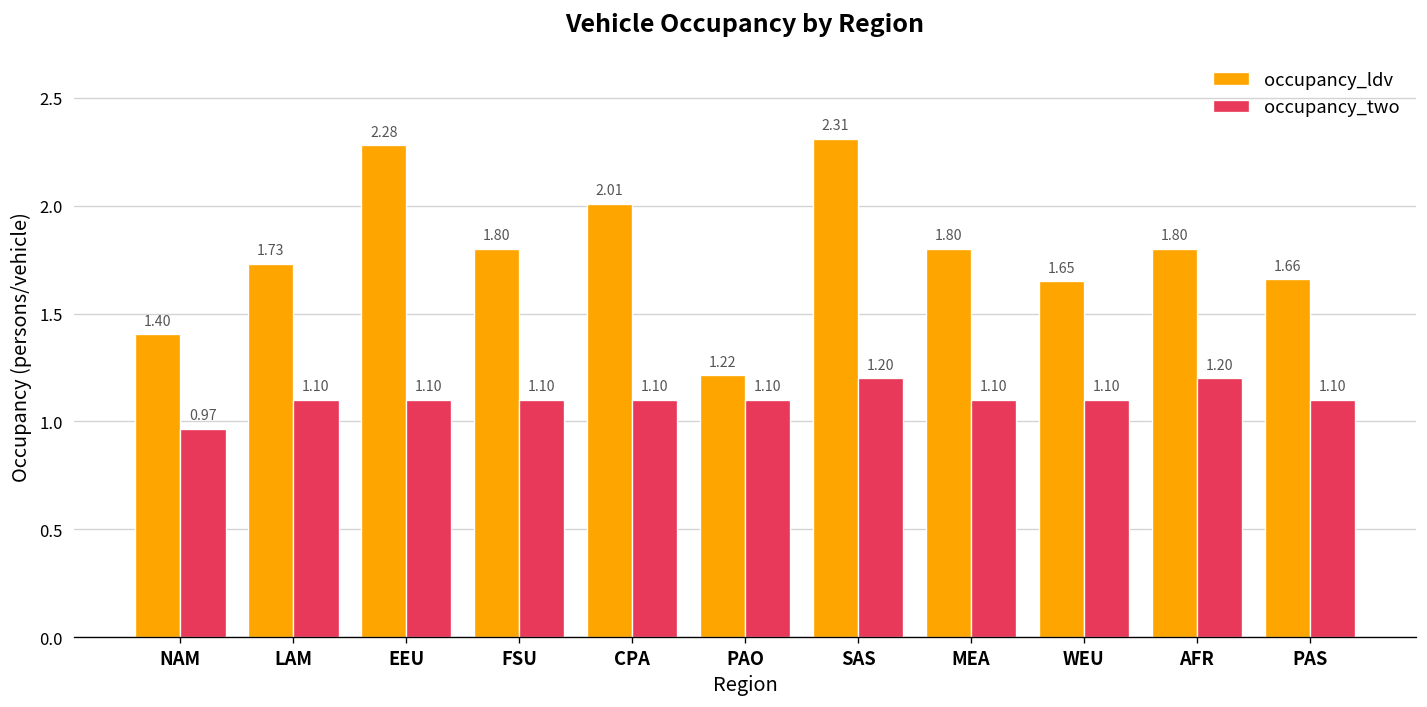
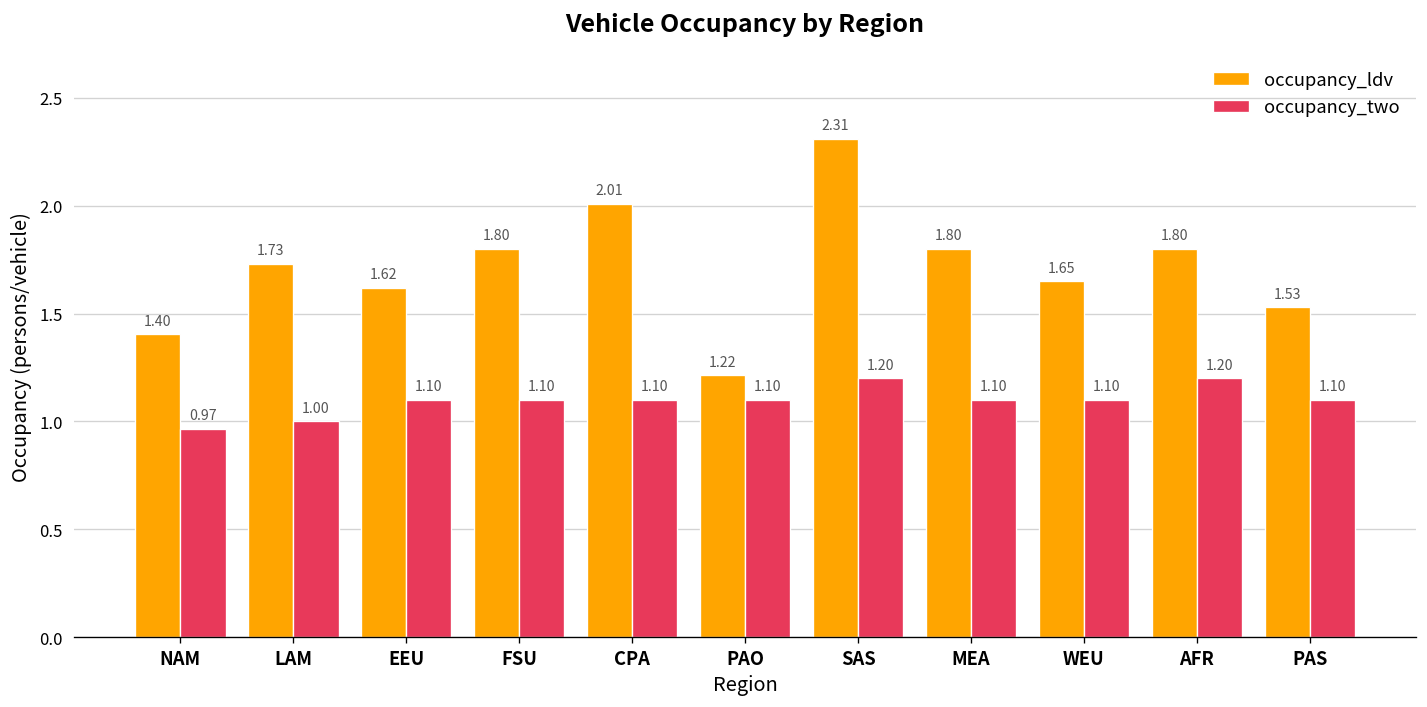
  {
    "occupancy_ldv": {
      "NAM": 1.40,
      "LAM": 1.73,
-     "EEU": 2.28,
+     "EEU": 1.62,
      "FSU": 1.80,
      "CPA": 2.01,
      "PAO": 1.22,
      "SAS": 2.31,
      "MEA": 1.80,
      "WEU": 1.65,
      "AFR": 1.80,
-     "PAS": 1.66
+     "PAS": 1.53
    },
    "occupancy_two": {
      "NAM": 0.97,
-     "LAM": 1.10,
+     "LAM": 1.00,
      "EEU": 1.10,
      "FSU": 1.10,
      "CPA": 1.10,
      "PAO": 1.10,
      "SAS": 1.20,
      "MEA": 1.10,
      "WEU": 1.10,
      "AFR": 1.20,
      "PAS": 1.10
    }
  }
